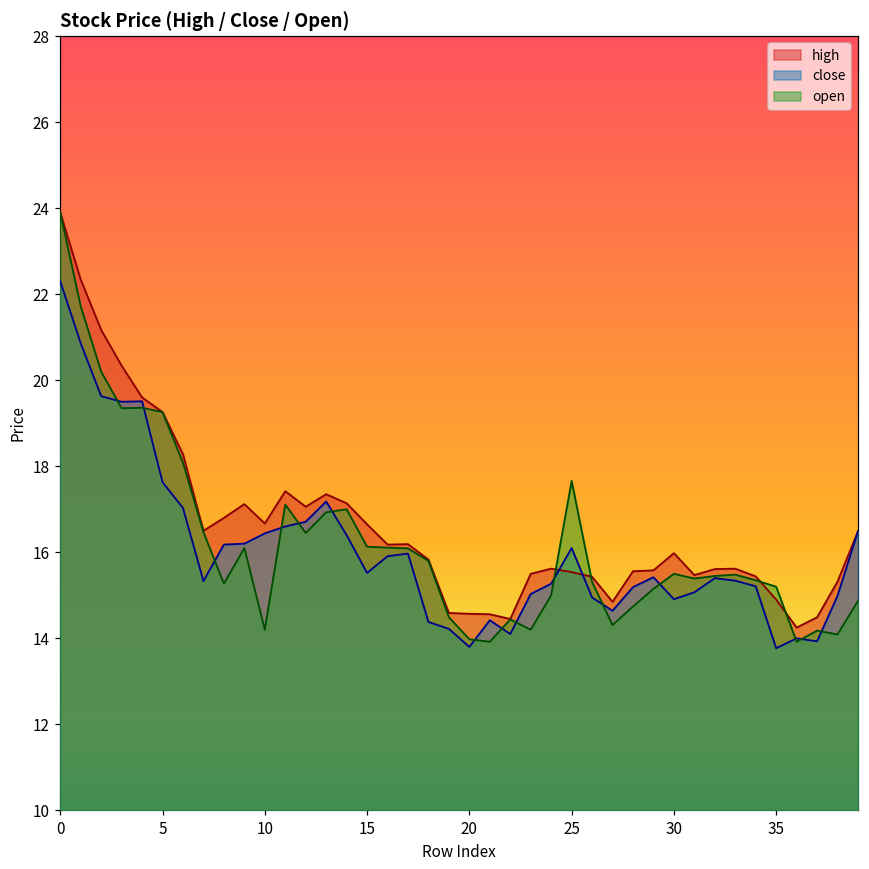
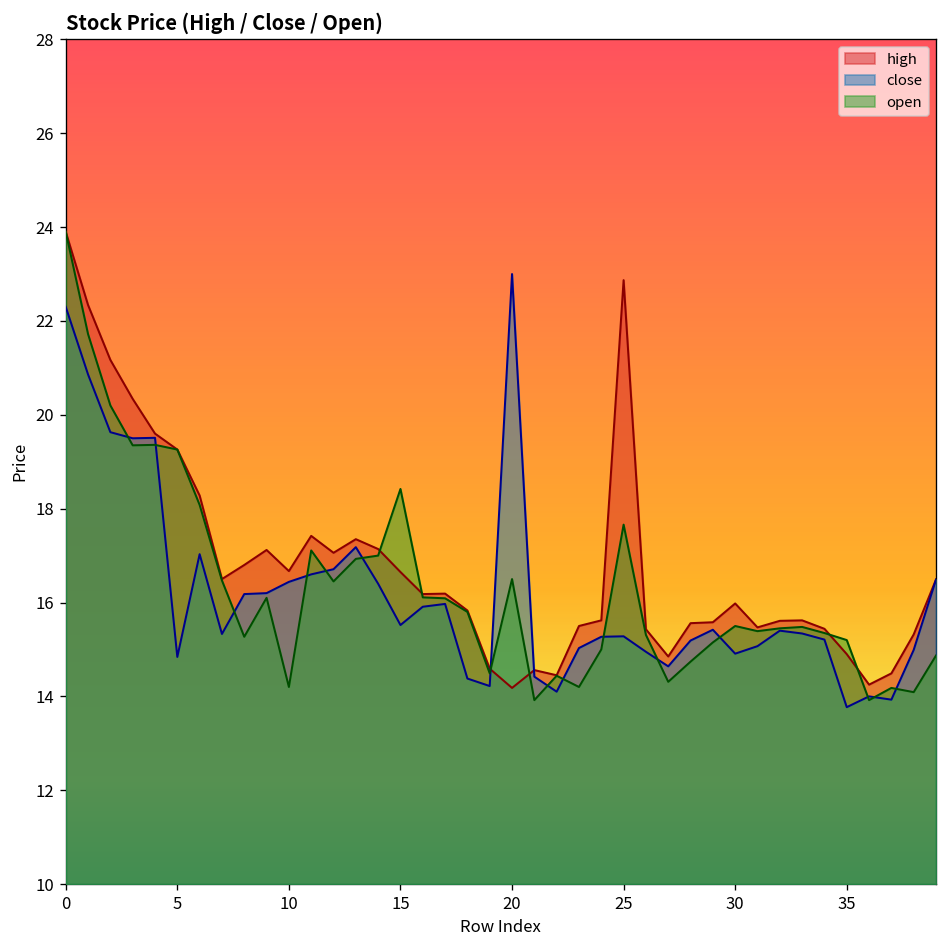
  {
    "high": {
      "10": 16.7,
      "15": 16.7,
-     "20": 14.6,
-     "25": 15.5,
+     "20": 14.2,
+     "25": 22.9,
      "30": 16.0,
      "35": 14.9
    },
    "close": {
      "0": 22.3,
-     "5": 17.6,
+     "5": 14.8,
      "10": 16.4,
      "15": 15.5,
-     "20": 13.8,
-     "25": 16.1,
+     "20": 23.0,
+     "25": 15.3,
      "30": 14.9,
      "35": 13.8
    },
    "open": {
      "10": 14.2,
-     "15": 16.1,
-     "20": 14.0,
+     "15": 18.4,
+     "20": 16.5,
      "25": 17.7,
      "30": 15.5,
      "35": 15.2
    }
  }
